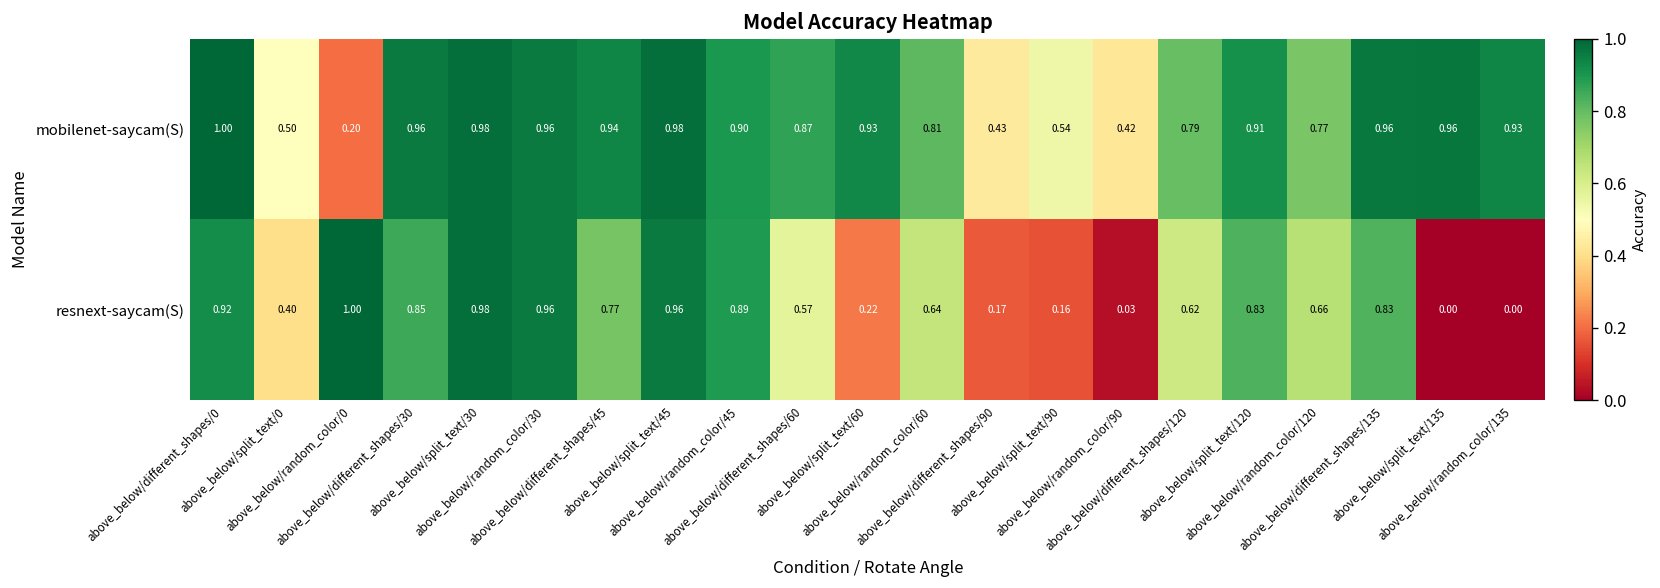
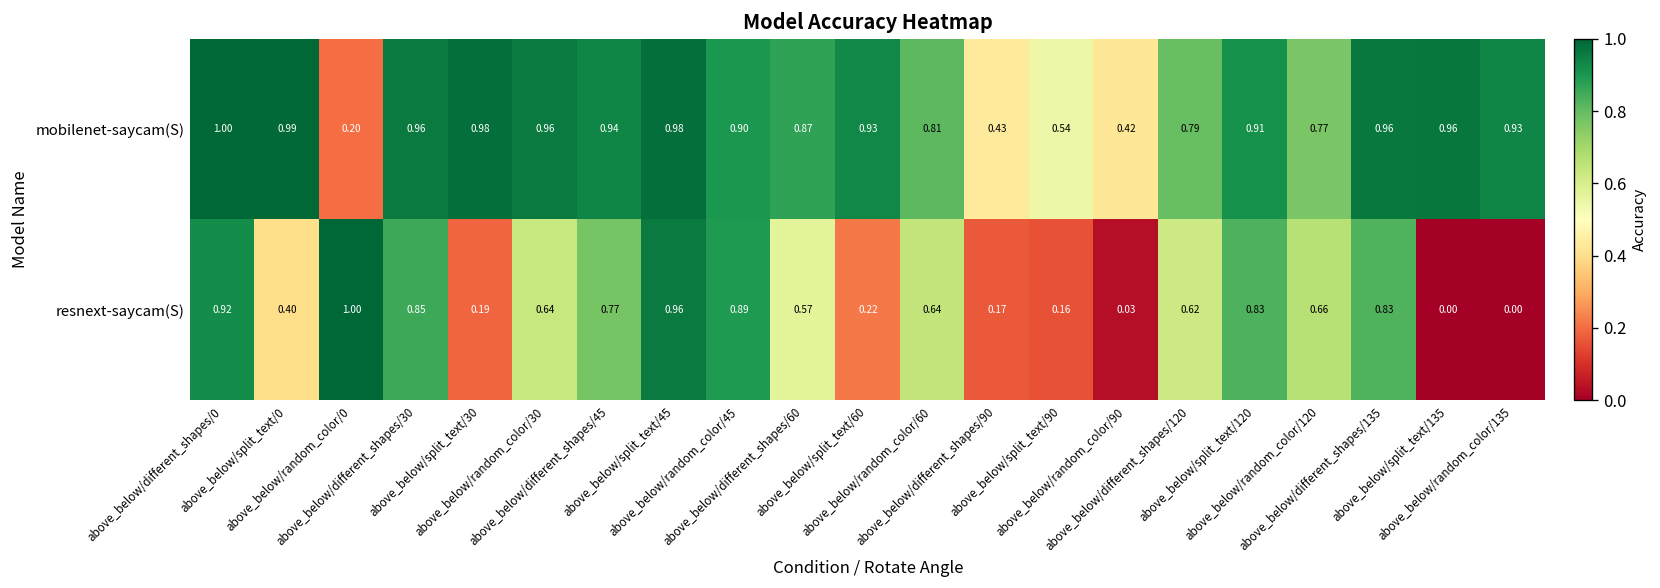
  {
    "mobilenet-saycam(S)": {
      "above_below/different_shapes/0": 1.00,
-     "above_below/split_text/0": 0.50,
+     "above_below/split_text/0": 0.99,
      "above_below/random_color/0": 0.20,
      "above_below/different_shapes/30": 0.96,
      "above_below/split_text/30": 0.98,
      "above_below/random_color/30": 0.96,
      "above_below/different_shapes/45": 0.94,
      "above_below/split_text/45": 0.98,
      "above_below/random_color/45": 0.90,
      "above_below/different_shapes/60": 0.87,
      "above_below/split_text/60": 0.93,
      "above_below/random_color/60": 0.81,
      "above_below/different_shapes/90": 0.43,
      "above_below/split_text/90": 0.54,
      "above_below/random_color/90": 0.42,
      "above_below/different_shapes/120": 0.79,
      "above_below/split_text/120": 0.91,
      "above_below/random_color/120": 0.77,
      "above_below/different_shapes/135": 0.96,
      "above_below/split_text/135": 0.96,
      "above_below/random_color/135": 0.93
    },
    "resnext-saycam(S)": {
      "above_below/different_shapes/0": 0.92,
      "above_below/split_text/0": 0.40,
      "above_below/random_color/0": 1.00,
      "above_below/different_shapes/30": 0.85,
-     "above_below/split_text/30": 0.98,
-     "above_below/random_color/30": 0.96,
+     "above_below/split_text/30": 0.19,
+     "above_below/random_color/30": 0.64,
      "above_below/different_shapes/45": 0.77,
      "above_below/split_text/45": 0.96,
      "above_below/random_color/45": 0.89,
      "above_below/different_shapes/60": 0.57,
      "above_below/split_text/60": 0.22,
      "above_below/random_color/60": 0.64,
      "above_below/different_shapes/90": 0.17,
      "above_below/split_text/90": 0.16,
      "above_below/random_color/90": 0.03,
      "above_below/different_shapes/120": 0.62,
      "above_below/split_text/120": 0.83,
      "above_below/random_color/120": 0.66,
      "above_below/different_shapes/135": 0.83,
      "above_below/split_text/135": 0.00,
      "above_below/random_color/135": 0.00
    }
  }
